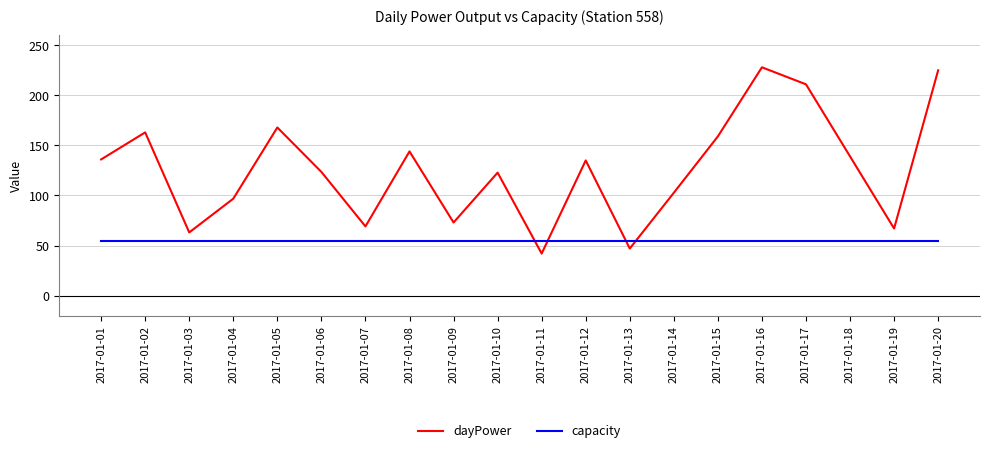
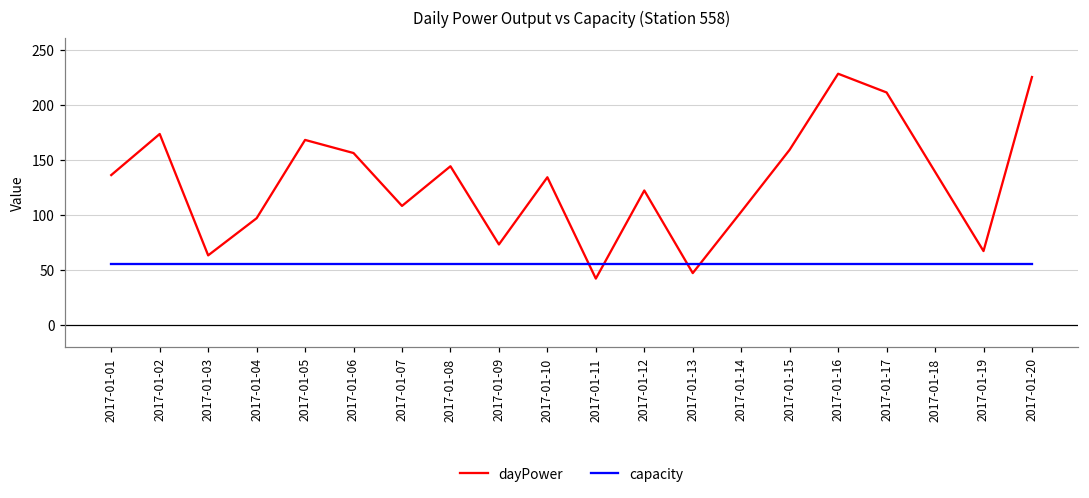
  {
    "dayPower": {
      "2017-01-01": 136,
-     "2017-01-02": 163,
+     "2017-01-02": 173,
      "2017-01-03": 63,
      "2017-01-04": 97,
      "2017-01-05": 168,
-     "2017-01-06": 124,
-     "2017-01-07": 69,
+     "2017-01-06": 156,
+     "2017-01-07": 108,
      "2017-01-08": 144,
      "2017-01-09": 73,
-     "2017-01-10": 123,
+     "2017-01-10": 134,
      "2017-01-11": 42,
-     "2017-01-12": 135,
+     "2017-01-12": 122,
      "2017-01-13": 47,
      "2017-01-14": 103,
      "2017-01-15": 159,
      "2017-01-16": 228,
      "2017-01-17": 211,
      "2017-01-18": 139,
      "2017-01-19": 67,
      "2017-01-20": 225
    },
    "capacity": {
      "2017-01-01": 55,
      "2017-01-02": 55,
      "2017-01-03": 55,
      "2017-01-04": 55,
      "2017-01-05": 55,
      "2017-01-06": 55,
      "2017-01-07": 55,
      "2017-01-08": 55,
      "2017-01-09": 55,
      "2017-01-10": 55,
      "2017-01-11": 55,
      "2017-01-12": 55,
      "2017-01-13": 55,
      "2017-01-14": 55,
      "2017-01-15": 55,
      "2017-01-16": 55,
      "2017-01-17": 55,
      "2017-01-18": 55,
      "2017-01-19": 55,
      "2017-01-20": 55
    }
  }
